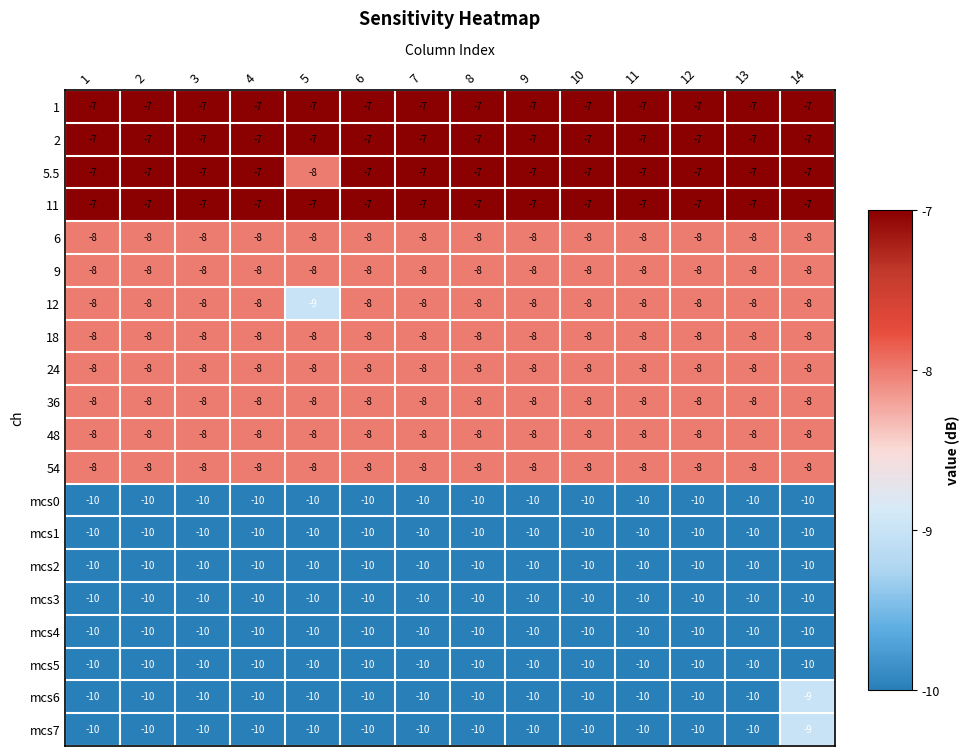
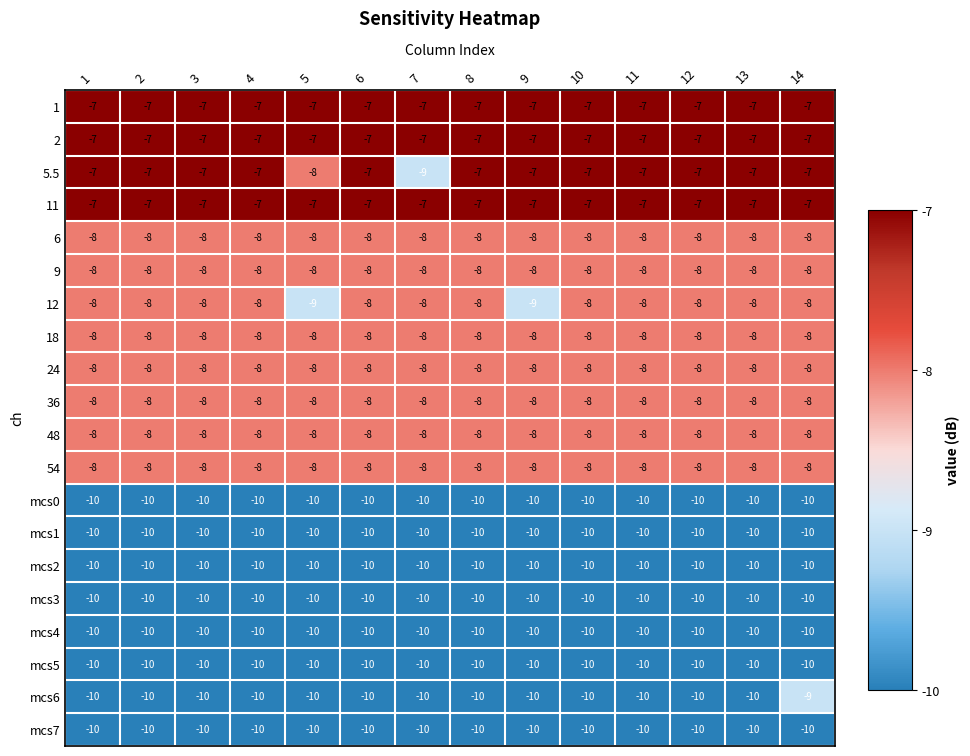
  {
    "5.5": {
      "1": -7,
      "2": -7,
      "3": -7,
      "4": -7,
      "5": -8,
      "6": -7,
-     "7": -7,
+     "7": -9,
      "8": -7,
      "9": -7,
      "10": -7,
      "11": -7,
      "12": -7,
      "13": -7,
      "14": -7
    },
    "12": {
      "1": -8,
      "2": -8,
      "3": -8,
      "4": -8,
      "5": -9,
      "6": -8,
      "7": -8,
      "8": -8,
-     "9": -8,
+     "9": -9,
      "10": -8,
      "11": -8,
      "12": -8,
      "13": -8,
      "14": -8
    },
    "mcs7": {
      "1": -10,
      "2": -10,
      "3": -10,
      "4": -10,
      "5": -10,
      "6": -10,
      "7": -10,
      "8": -10,
      "9": -10,
      "10": -10,
      "11": -10,
      "12": -10,
      "13": -10,
-     "14": -9
+     "14": -10
    }
  }
